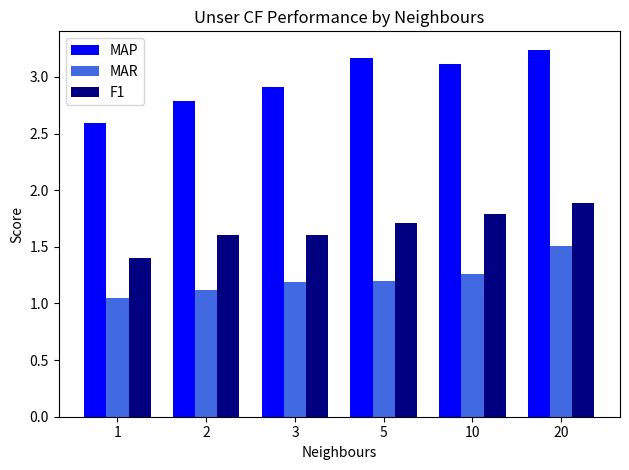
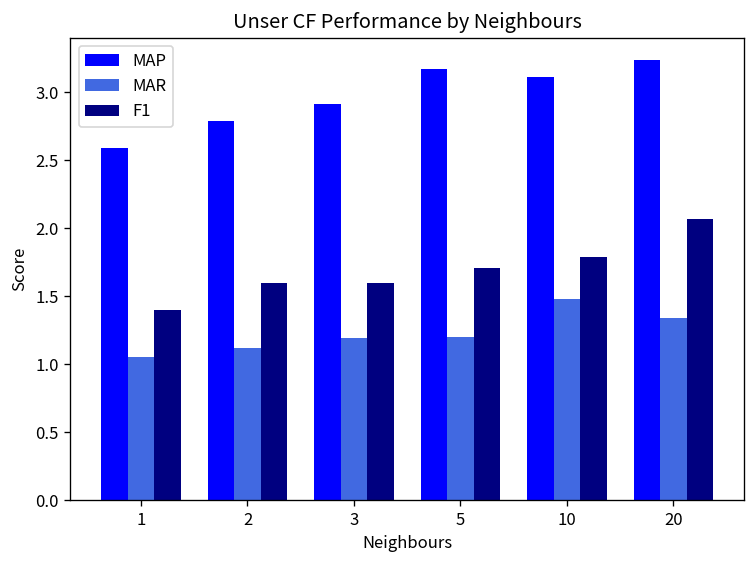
  {
    "MAP": {
      "1": 2.59,
      "2": 2.79,
      "3": 2.91,
      "5": 3.17,
      "10": 3.11,
      "20": 3.24
    },
    "MAR": {
      "1": 1.05,
      "2": 1.12,
      "3": 1.19,
      "5": 1.20,
-     "10": 1.26,
-     "20": 1.51
+     "10": 1.48,
+     "20": 1.34
    },
    "F1": {
      "1": 1.40,
      "2": 1.60,
      "3": 1.60,
      "5": 1.71,
      "10": 1.79,
-     "20": 1.89
+     "20": 2.07
    }
  }
